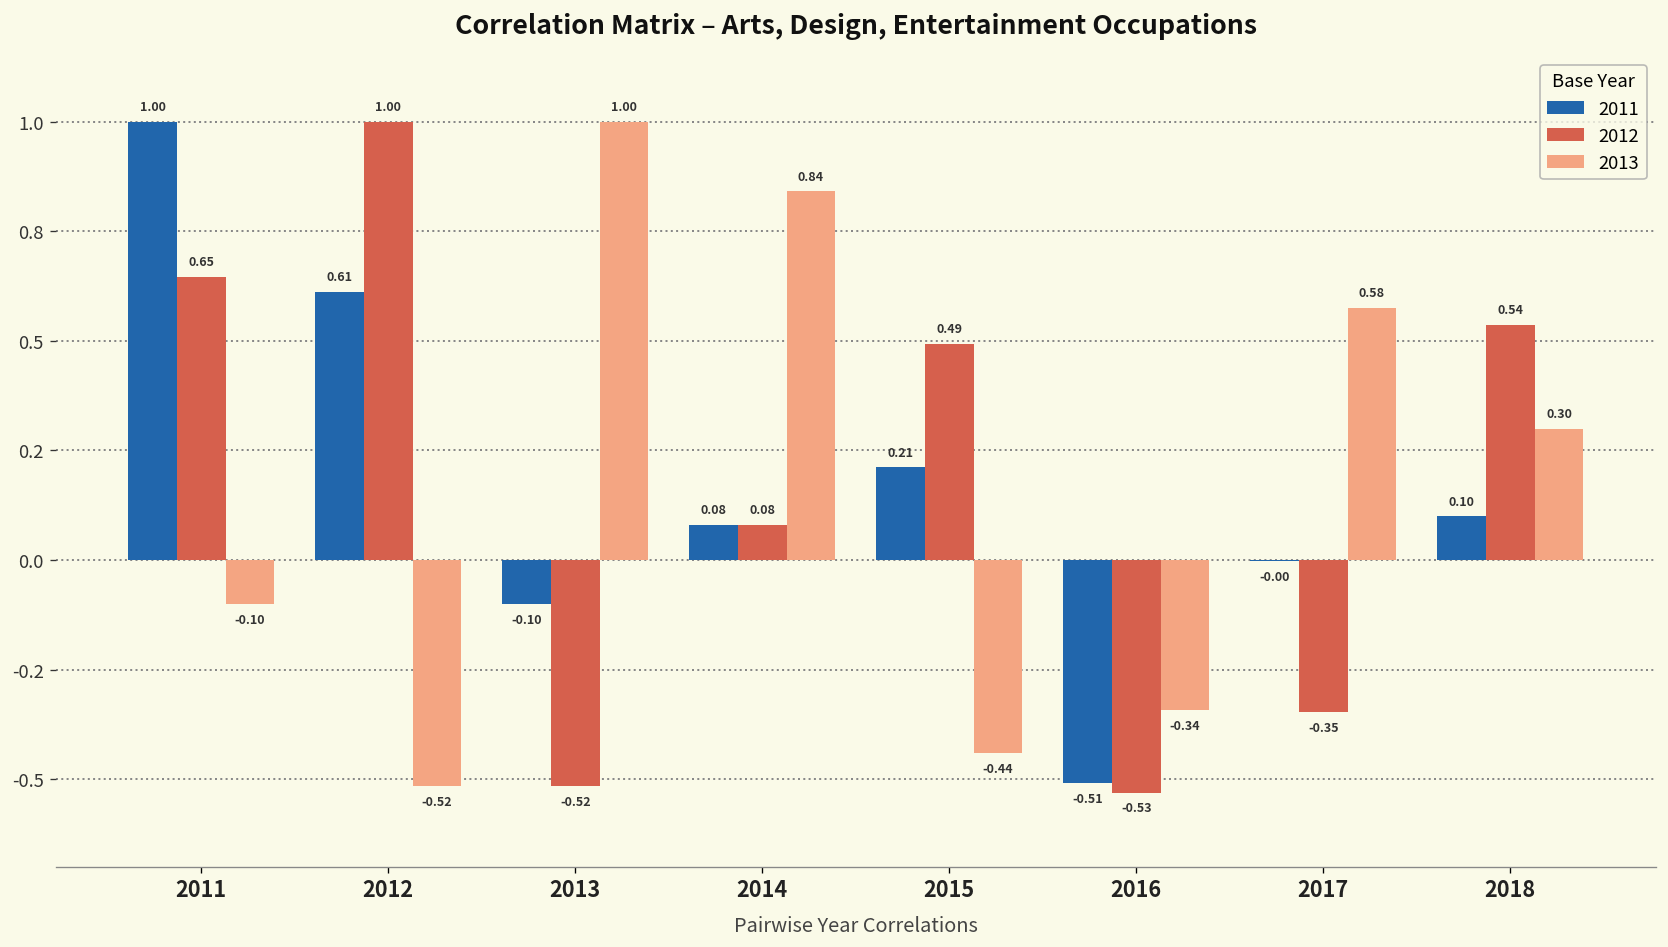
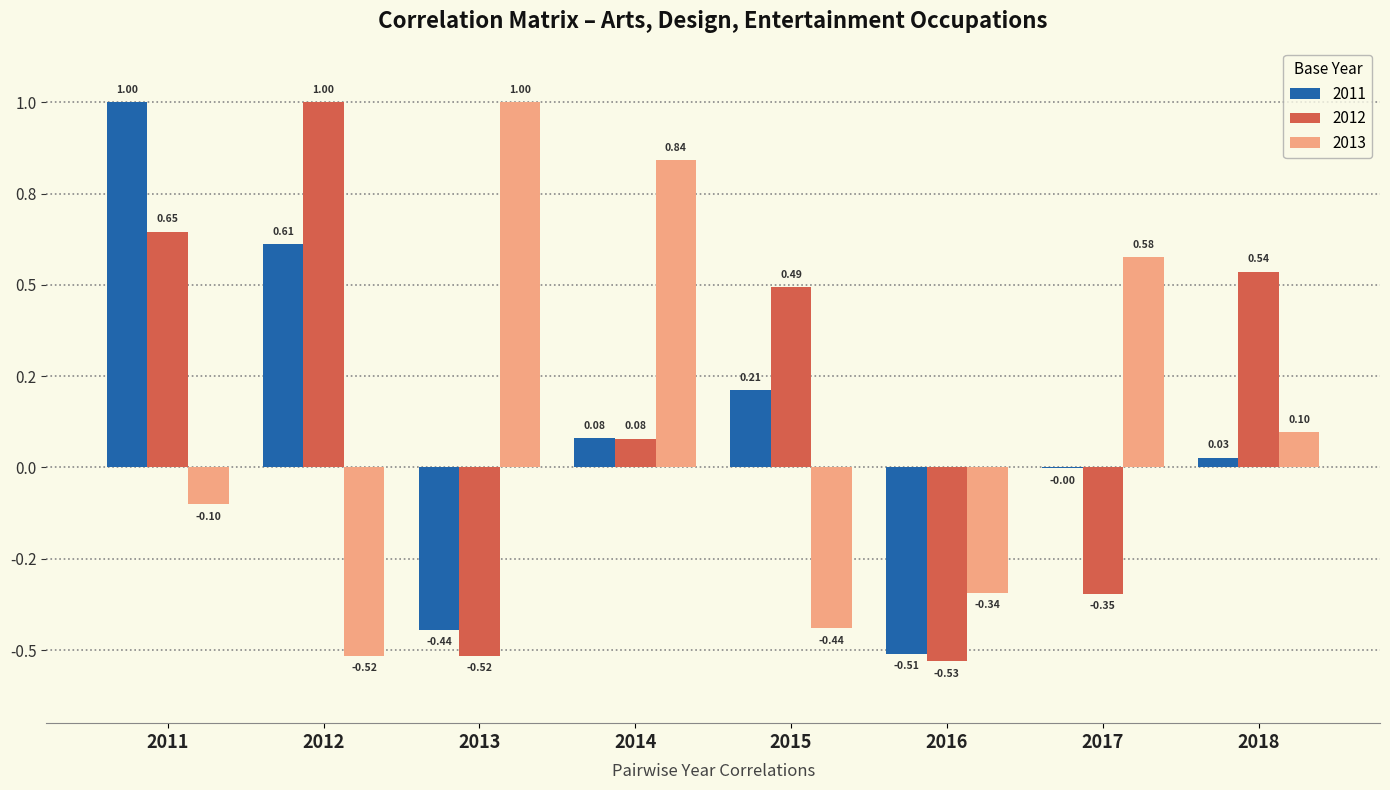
  {
    "2011": {
      "2011": 1.00,
      "2012": 0.61,
-     "2013": -0.10,
+     "2013": -0.44,
      "2014": 0.08,
      "2015": 0.21,
      "2016": -0.51,
      "2017": -0.00,
-     "2018": 0.10
+     "2018": 0.03
    },
    "2012": {
      "2011": 0.65,
      "2012": 1.00,
      "2013": -0.52,
      "2014": 0.08,
      "2015": 0.49,
      "2016": -0.53,
      "2017": -0.35,
      "2018": 0.54
    },
    "2013": {
      "2011": -0.10,
      "2012": -0.52,
      "2013": 1.00,
      "2014": 0.84,
      "2015": -0.44,
      "2016": -0.34,
      "2017": 0.58,
-     "2018": 0.30
+     "2018": 0.10
    }
  }
